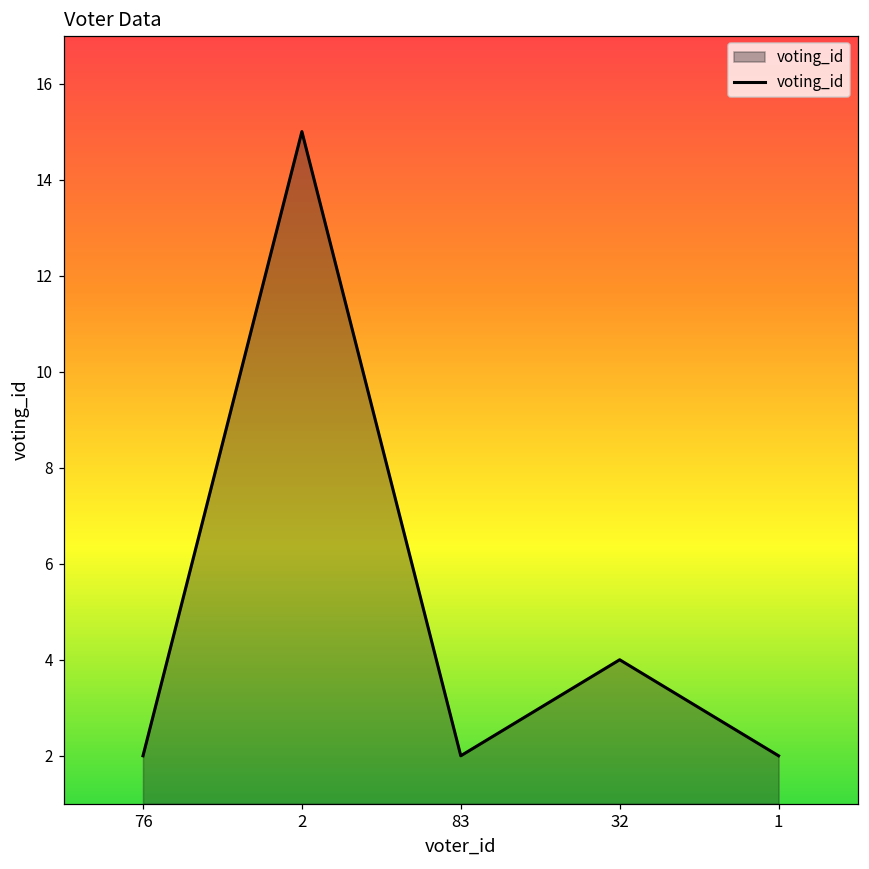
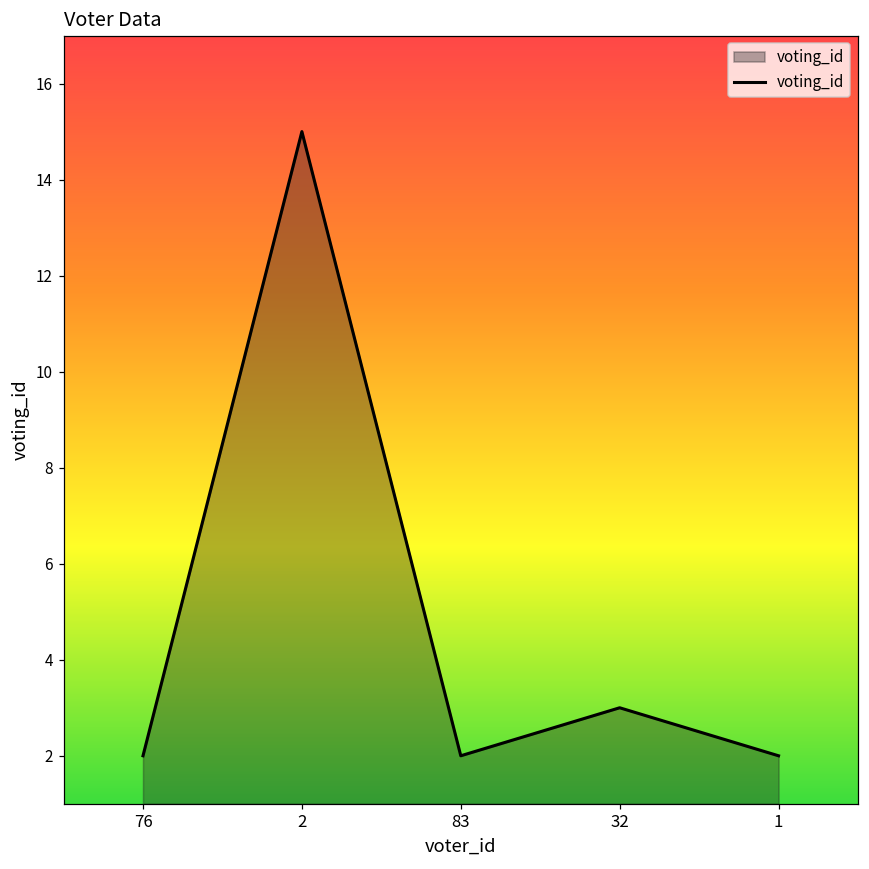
  {
    "76": 2,
    "2": 15,
    "83": 2,
-   "32": 4,
+   "32": 3,
    "1": 2
  }
